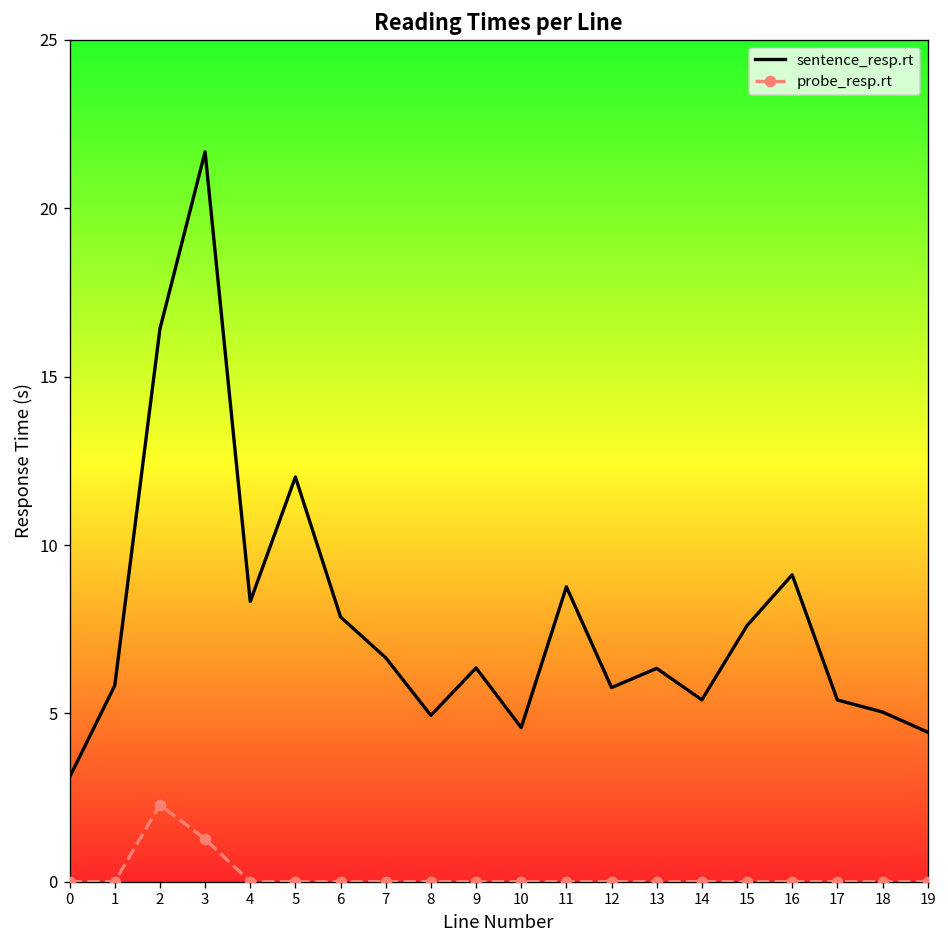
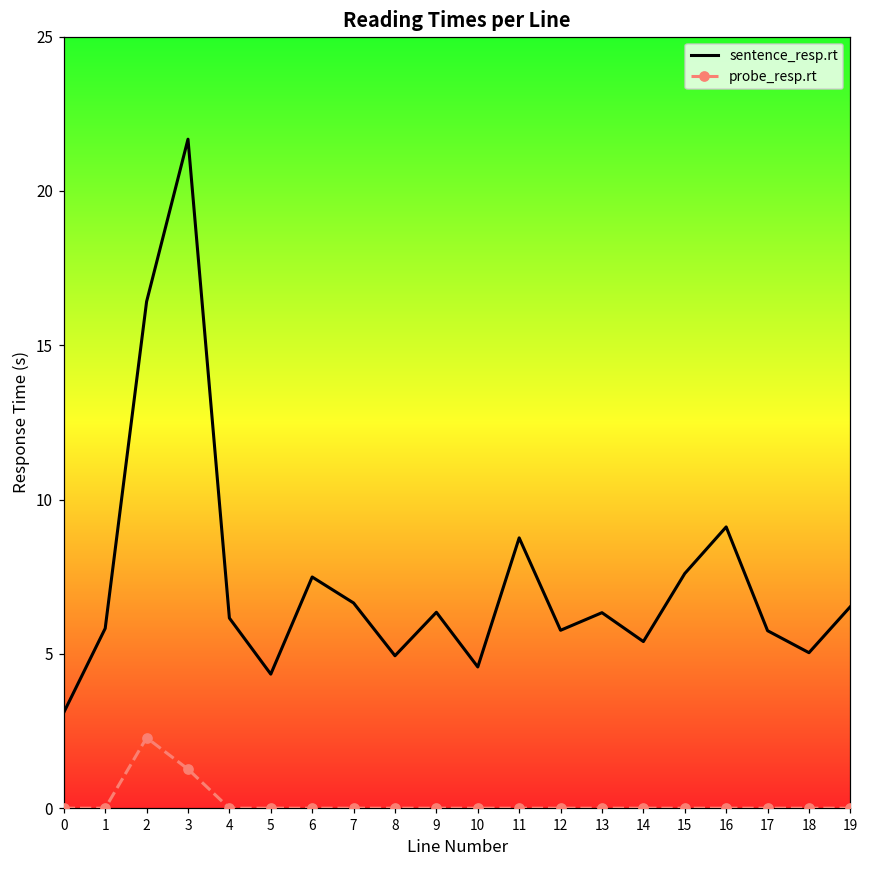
  {
    "sentence_resp.rt": {
      "0": 3.1,
      "1": 5.8,
      "2": 16.4,
      "3": 21.7,
-     "4": 8.3,
-     "5": 12.0,
-     "6": 7.9,
+     "4": 6.2,
+     "5": 4.3,
+     "6": 7.5,
      "7": 6.6,
      "8": 4.9,
      "9": 6.3,
      "10": 4.6,
      "11": 8.8,
      "12": 5.8,
      "13": 6.3,
      "14": 5.4,
      "15": 7.6,
      "16": 9.1,
-     "17": 5.4,
+     "17": 5.8,
      "18": 5.0,
-     "19": 4.4
+     "19": 6.5
    },
    "probe_resp.rt": {
      "0": 0.0,
      "1": 0.0,
      "2": 2.3,
      "3": 1.3,
      "4": 0.0,
      "5": 0.0,
      "6": 0.0,
      "7": 0.0,
      "8": 0.0,
      "9": 0.0,
      "10": 0.0,
      "11": 0.0,
      "12": 0.0,
      "13": 0.0,
      "14": 0.0,
      "15": 0.0,
      "16": 0.0,
      "17": 0.0,
      "18": 0.0,
      "19": 0.0
    }
  }
